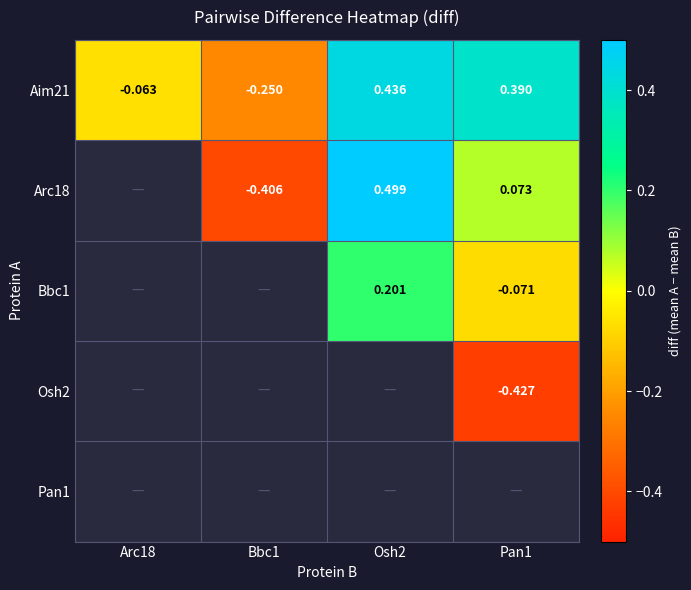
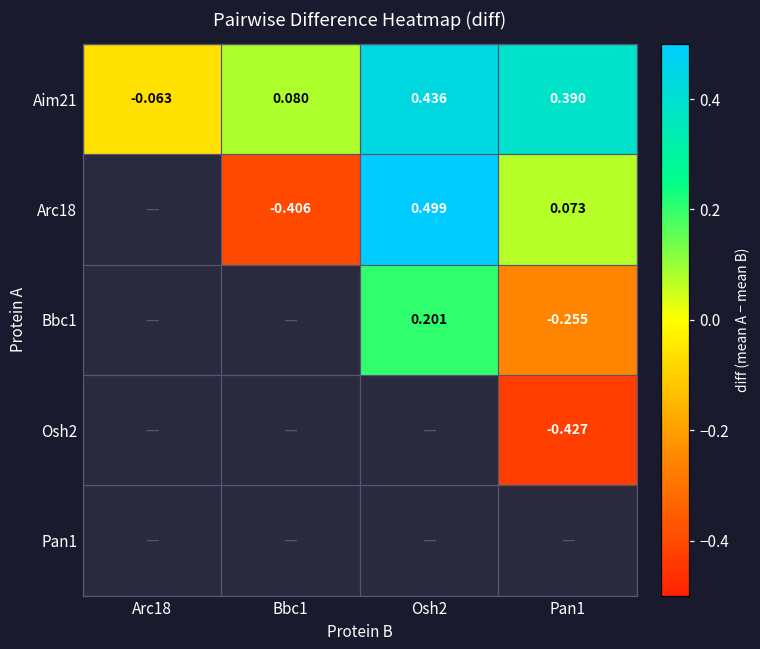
  {
    "Aim21": {
      "Arc18": -0.063,
-     "Bbc1": -0.250,
+     "Bbc1": 0.080,
      "Osh2": 0.436,
      "Pan1": 0.390
    },
    "Arc18": {
      "Bbc1": -0.406,
      "Osh2": 0.499,
      "Pan1": 0.073
    },
    "Bbc1": {
      "Osh2": 0.201,
-     "Pan1": -0.071
+     "Pan1": -0.255
    },
    "Osh2": {
      "Pan1": -0.427
    }
  }
